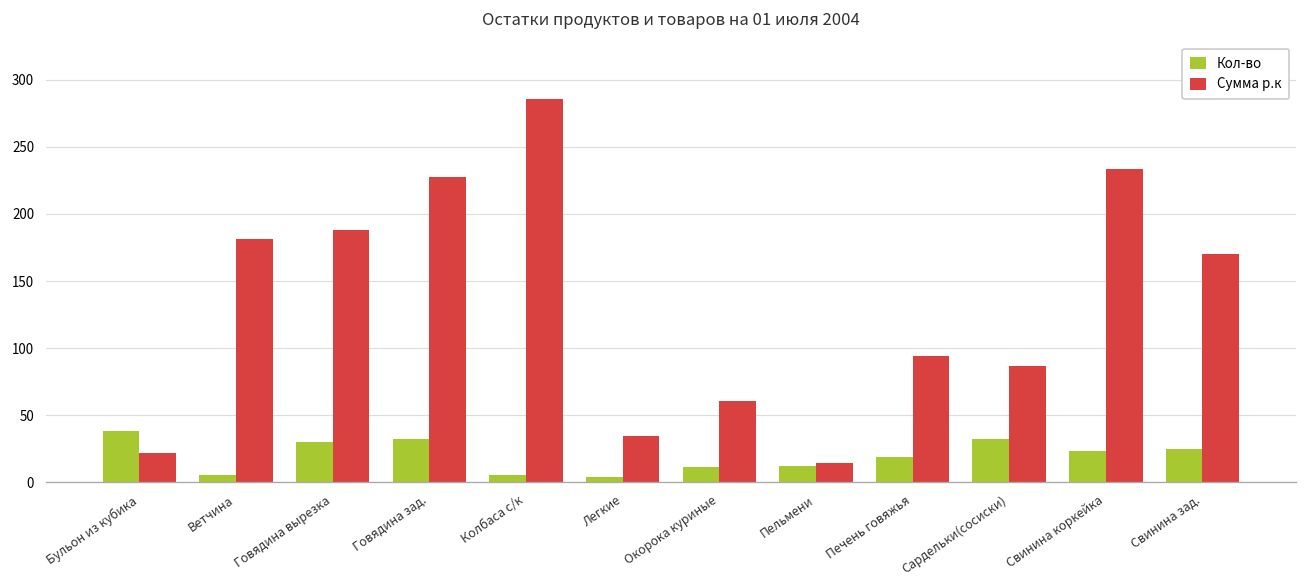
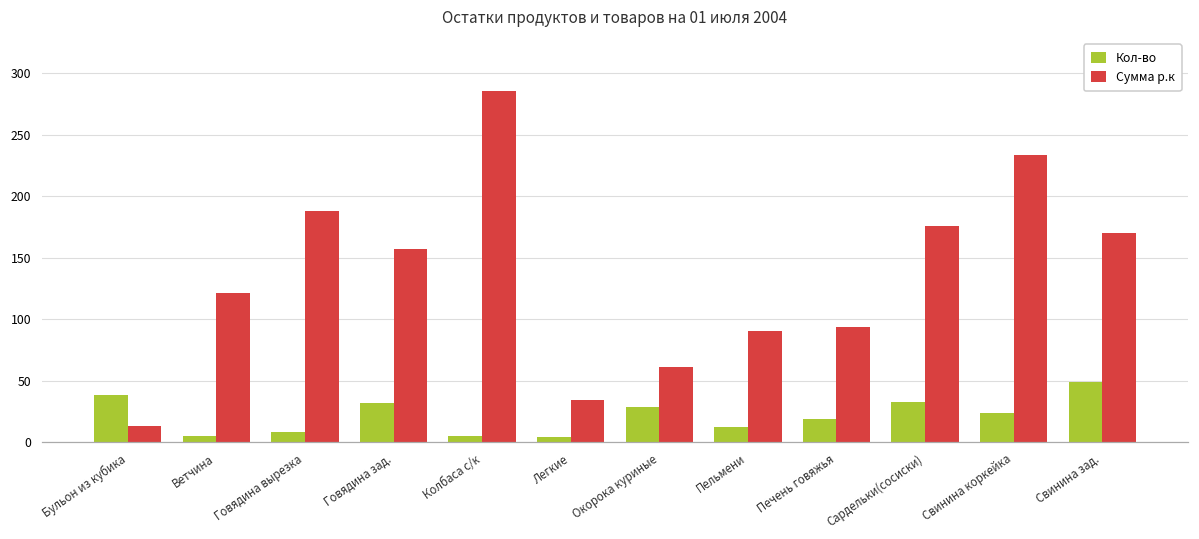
  {
    "Кол-во": {
      "Бульон из кубика": 38,
      "Ветчина": 5,
-     "Говядина вырезка": 30,
+     "Говядина вырезка": 8,
      "Говядина зад.": 32,
      "Колбаса с/к": 5,
      "Легкие": 4,
-     "Окорока куриные": 12,
+     "Окорока куриные": 28,
      "Пельмени": 12,
      "Печень говяжья": 19,
      "Сардельки(сосиски)": 32,
      "Свинина коркейка": 24,
-     "Свинина зад.": 25
+     "Свинина зад.": 49
    },
    "Сумма р.к": {
-     "Бульон из кубика": 22,
-     "Ветчина": 181,
+     "Бульон из кубика": 13,
+     "Ветчина": 122,
      "Говядина вырезка": 188,
-     "Говядина зад.": 227,
+     "Говядина зад.": 157,
      "Колбаса с/к": 285,
      "Легкие": 35,
      "Окорока куриные": 61,
-     "Пельмени": 15,
+     "Пельмени": 90,
      "Печень говяжья": 94,
-     "Сардельки(сосиски)": 87,
+     "Сардельки(сосиски)": 176,
      "Свинина коркейка": 233,
      "Свинина зад.": 170
    }
  }
